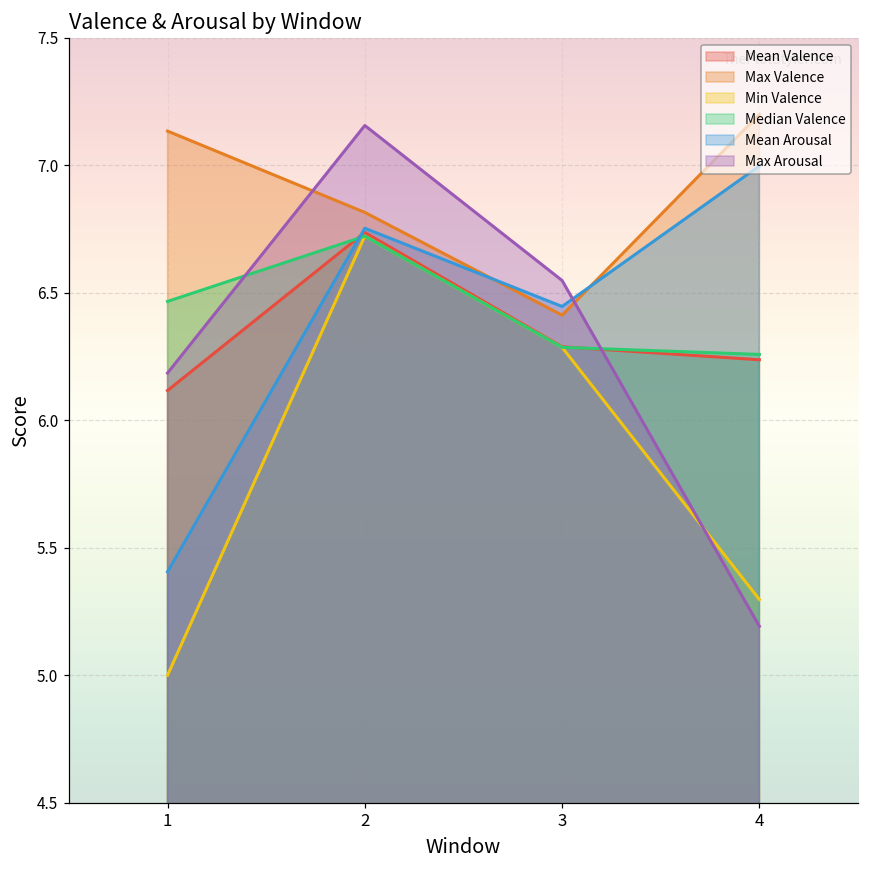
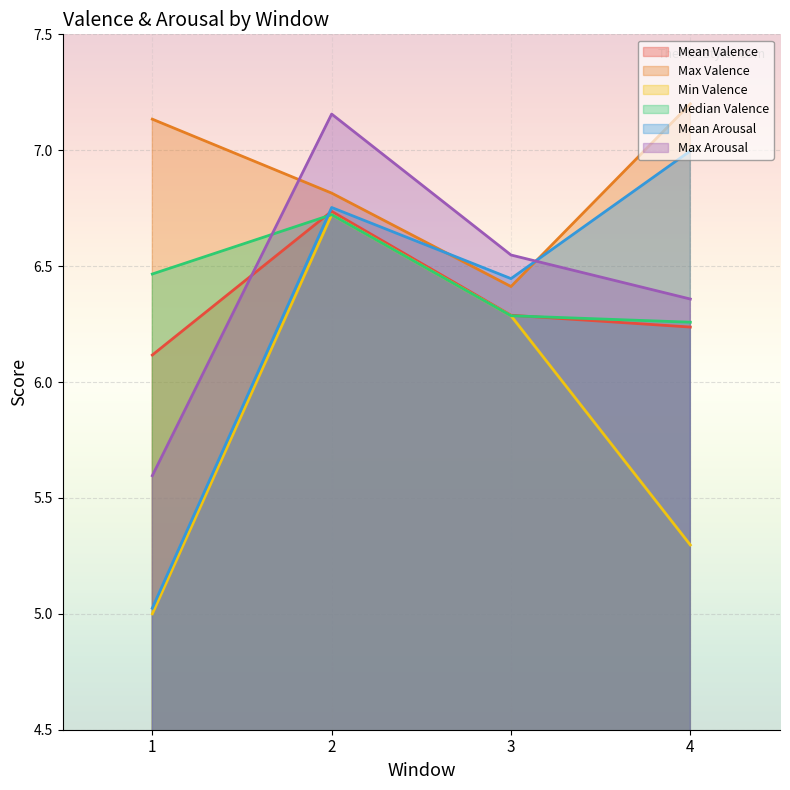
  {
    "Median Valence": {
      "1": 6.47,
      "4": 6.26
    },
    "Mean Arousal": {
-     "1": 5.41,
+     "1": 5.02,
      "2": 6.75,
      "3": 6.45
    },
    "Max Arousal": {
-     "1": 6.19,
+     "1": 5.60,
      "2": 7.16,
      "3": 6.55,
-     "4": 5.19
+     "4": 6.36
    }
  }
